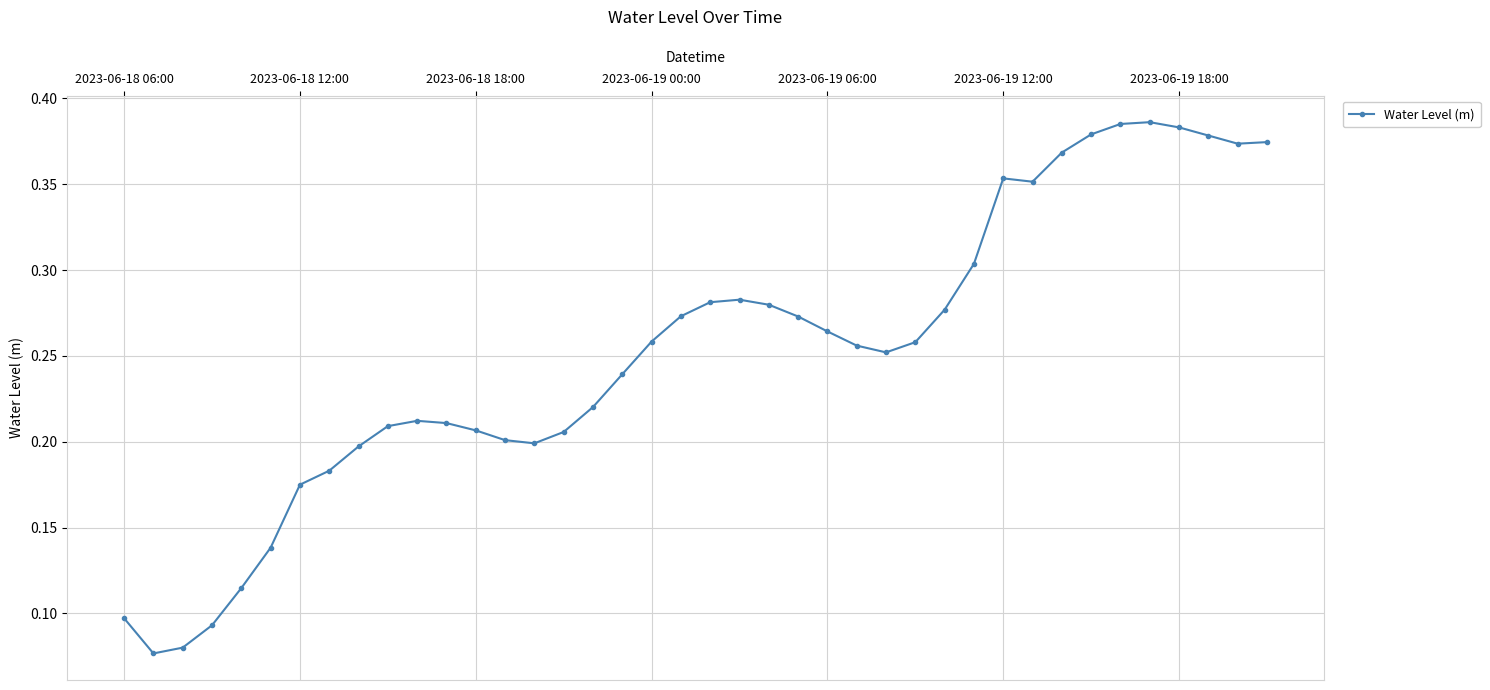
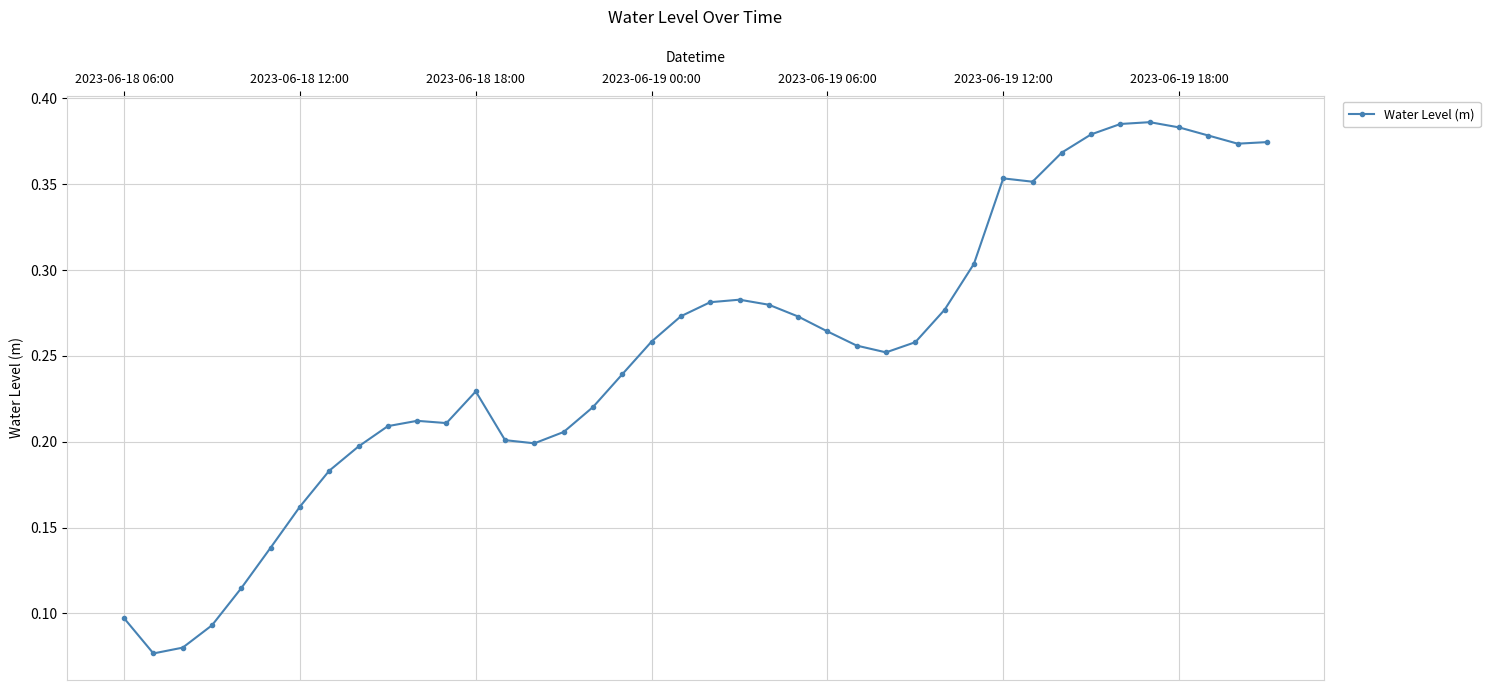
  {
    "2023-06-18 06:00": 0.097,
-   "2023-06-18 12:00": 0.175,
-   "2023-06-18 18:00": 0.207,
+   "2023-06-18 12:00": 0.162,
+   "2023-06-18 18:00": 0.229,
    "2023-06-19 00:00": 0.258,
    "2023-06-19 06:00": 0.264,
    "2023-06-19 12:00": 0.353,
    "2023-06-19 18:00": 0.383
  }
